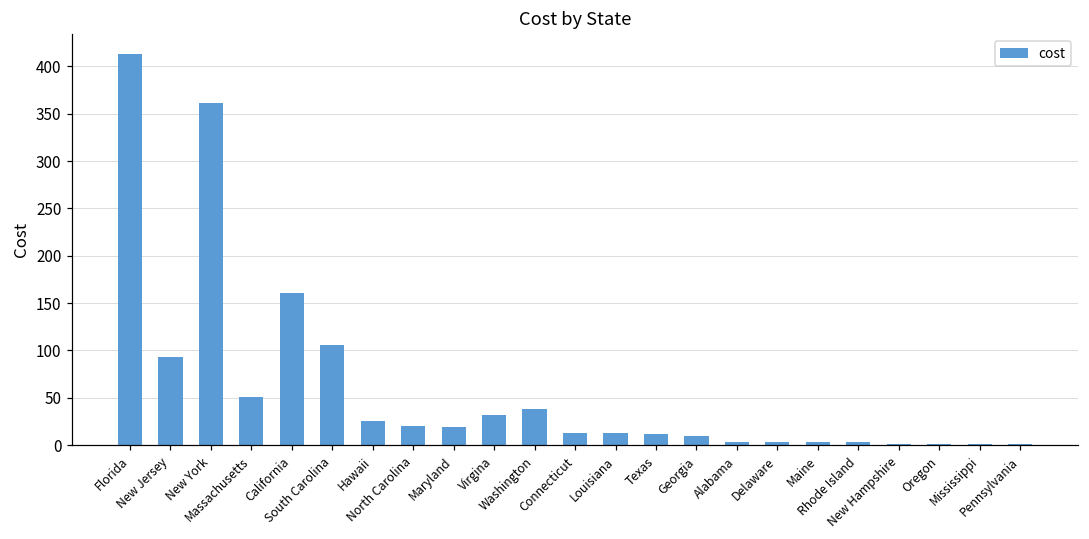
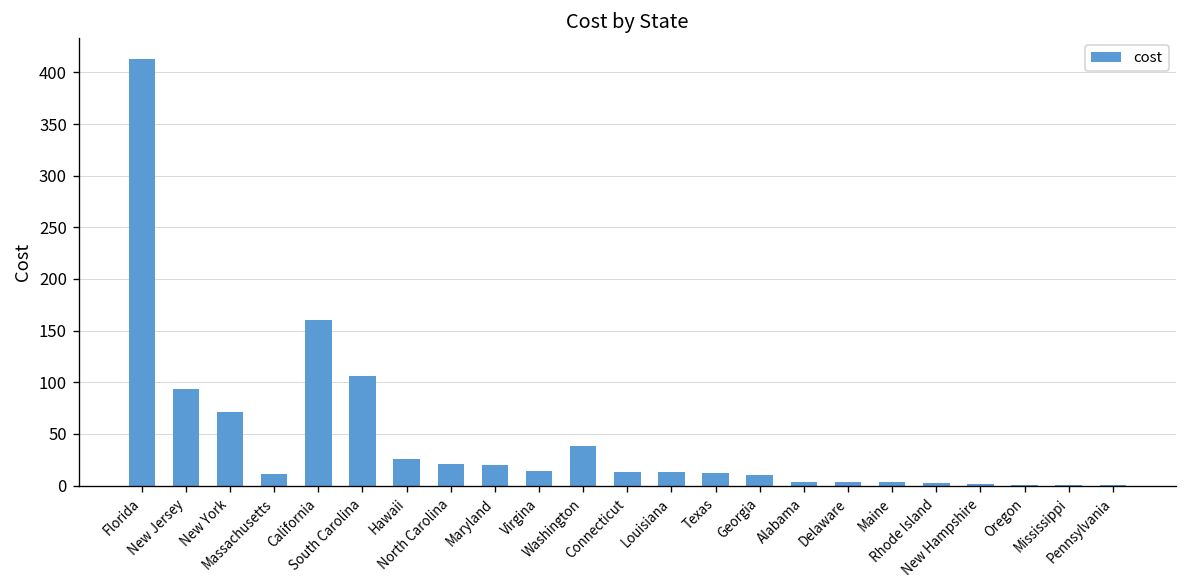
  {
    "Florida": 410,
    "New Jersey": 90,
-   "New York": 360,
-   "Massachusetts": 50,
+   "New York": 70,
+   "Massachusetts": 10,
    "California": 160,
    "South Carolina": 110,
    "Hawaii": 30,
    "North Carolina": 20,
    "Maryland": 20,
-   "Virgina": 30,
+   "Virgina": 10,
    "Washington": 40,
    "Connecticut": 10,
    "Louisiana": 10,
    "Texas": 10,
    "Georgia": 10,
    "Alabama": 0,
    "Delaware": 0,
    "Maine": 0
  }
